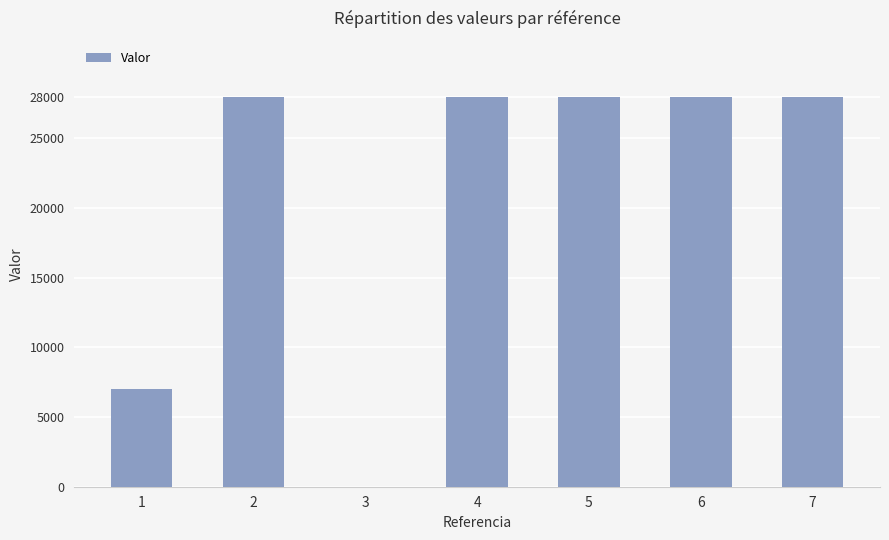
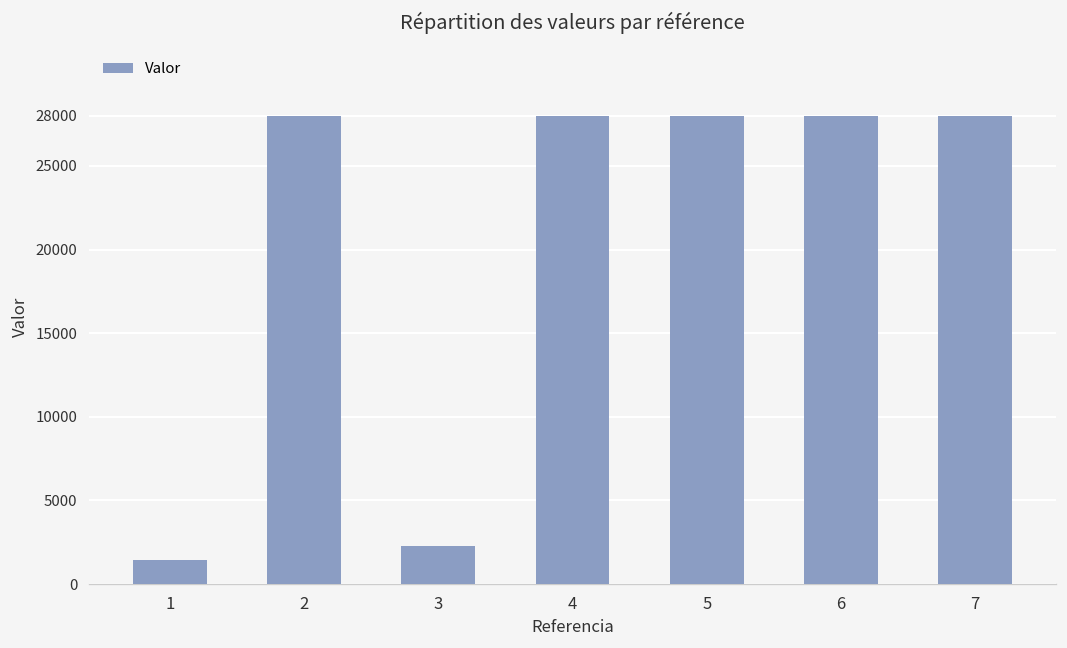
  {
-   "1": 7000,
+   "1": 1500,
    "2": 28000,
-   "3": 0,
+   "3": 2300,
    "4": 28000,
    "5": 28000,
    "6": 28000,
    "7": 28000
  }
